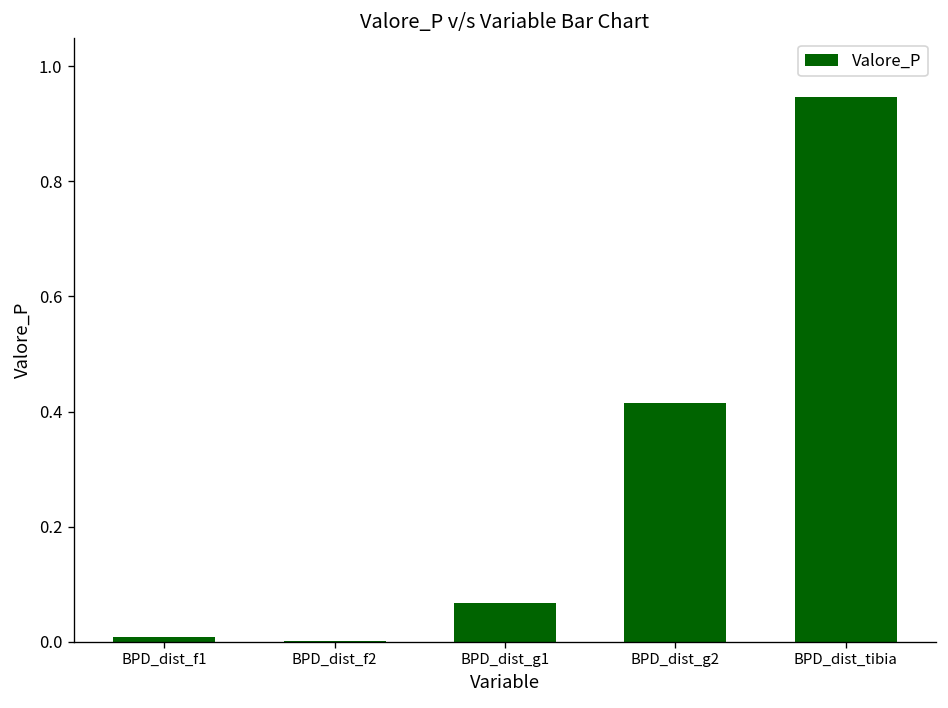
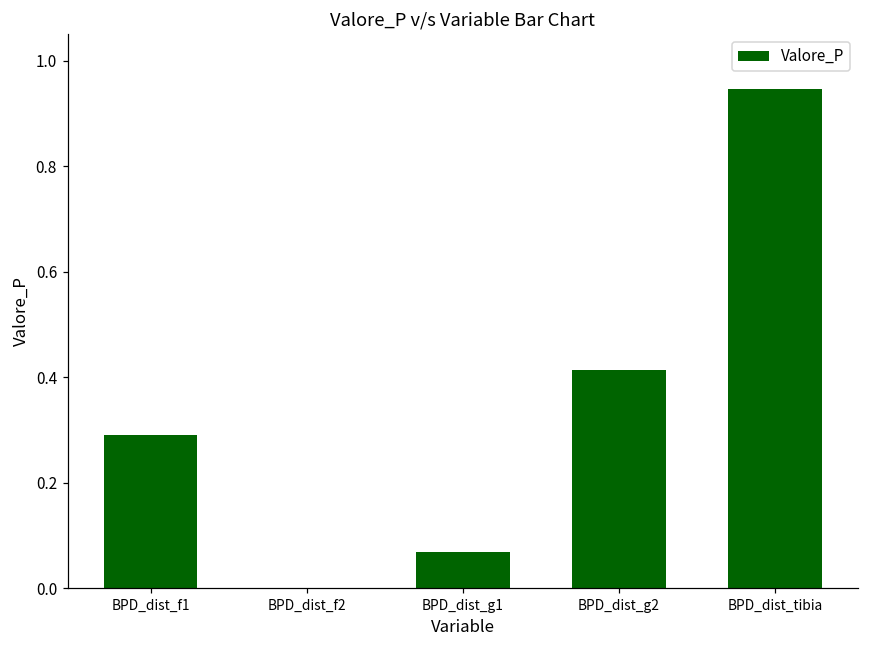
  {
-   "BPD_dist_f1": 0.01,
+   "BPD_dist_f1": 0.29,
    "BPD_dist_g1": 0.07,
    "BPD_dist_g2": 0.41,
    "BPD_dist_tibia": 0.95
  }
